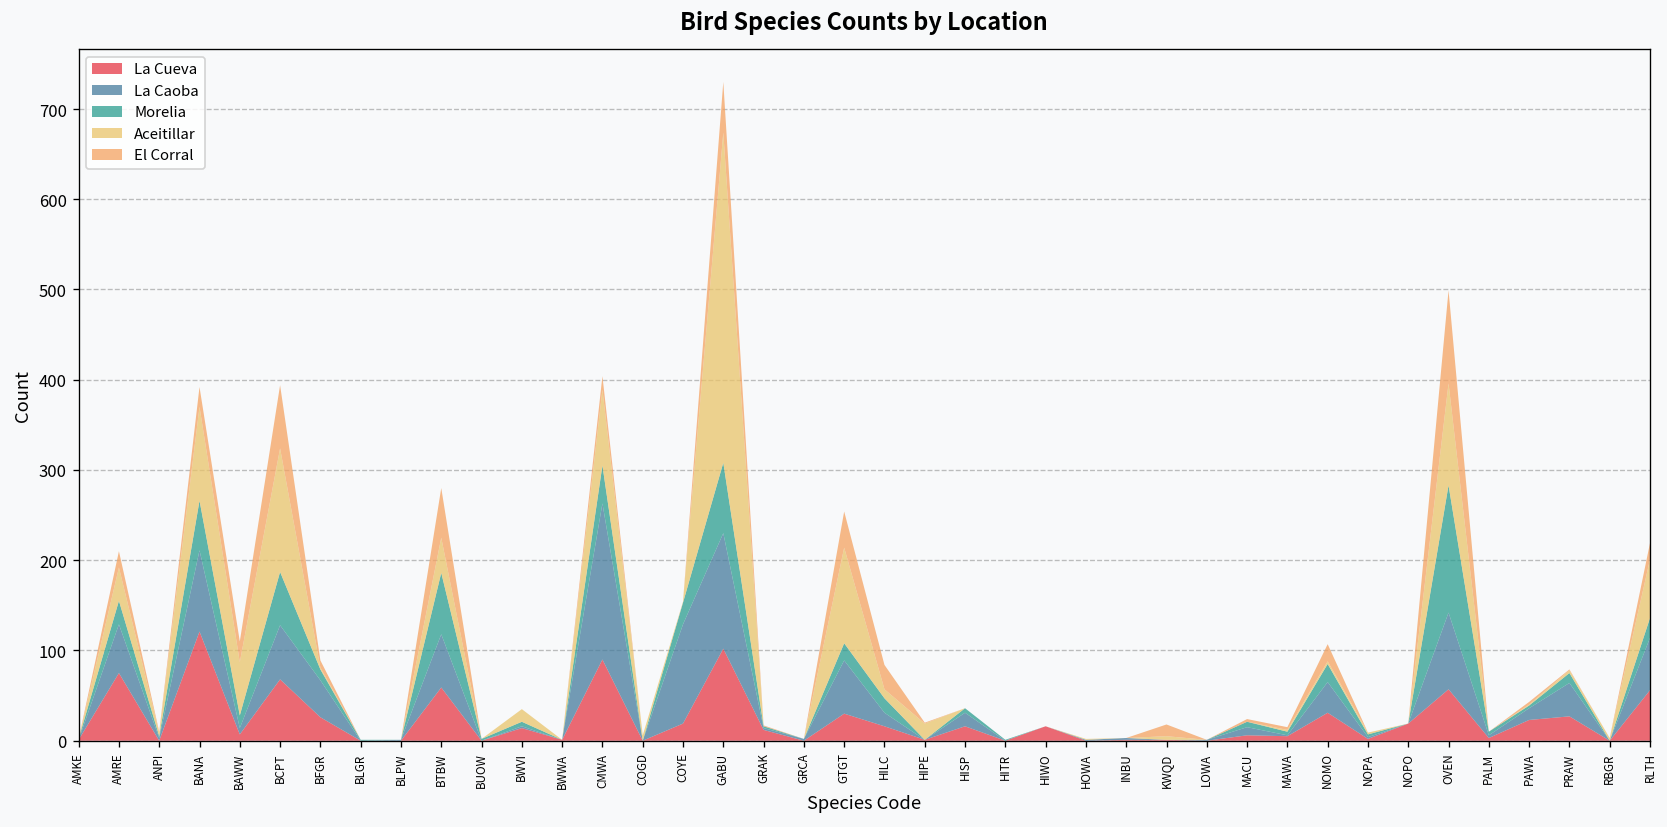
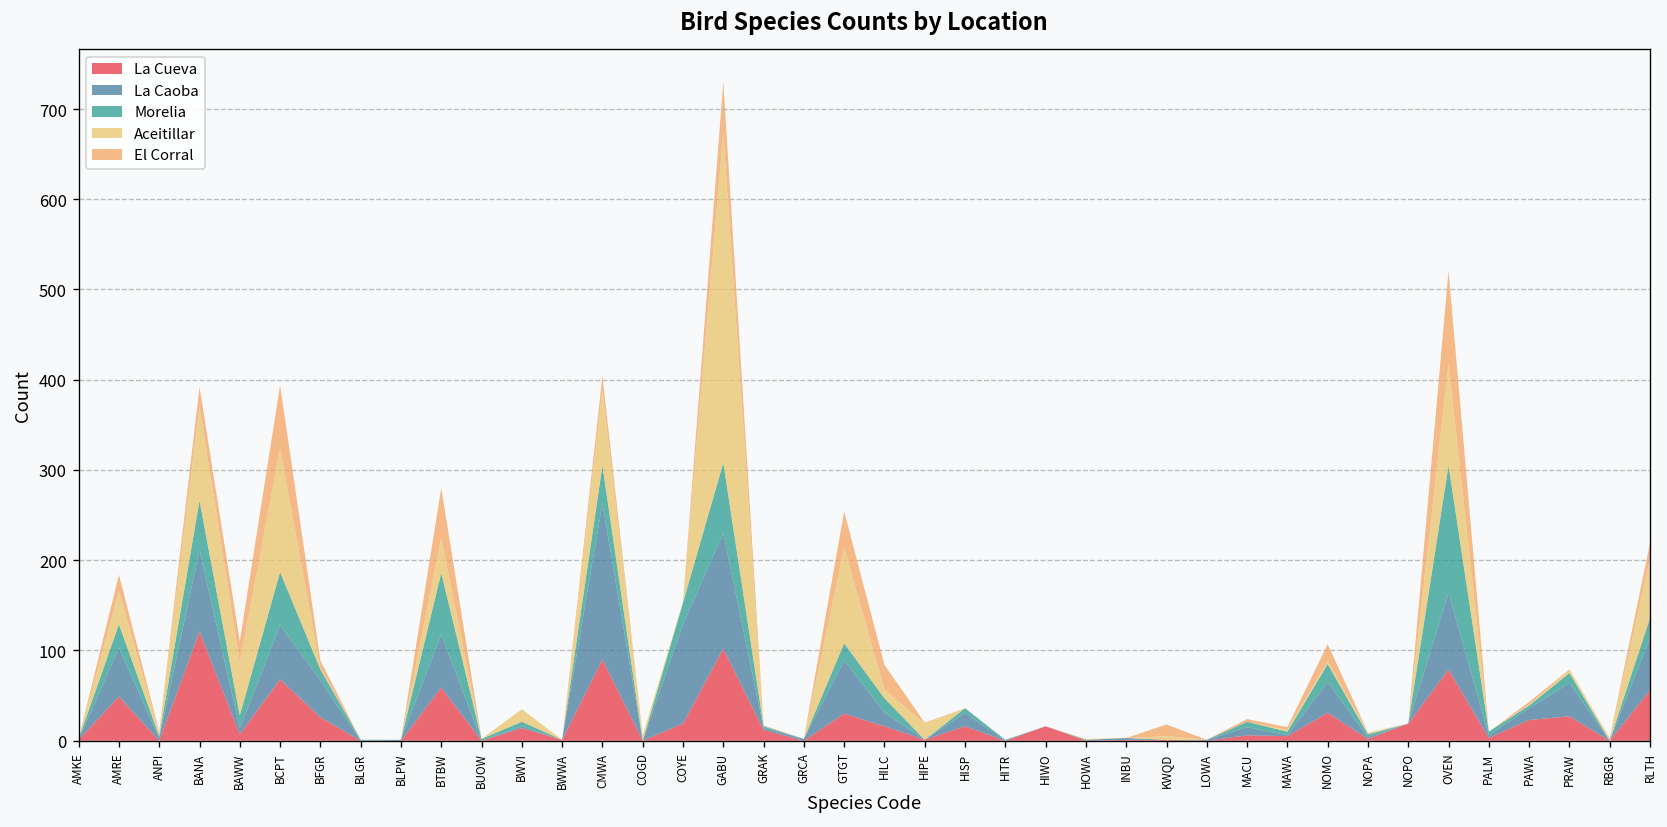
  {
    "La Cueva": {
-     "AMRE": 80,
+     "AMRE": 50,
      "BANA": 120,
      "BAWW": 10,
      "BCPT": 70,
      "BFGR": 30,
      "BTBW": 60,
      "CMWA": 90,
      "COYE": 20,
      "GABU": 100,
      "GTGT": 30,
      "HILC": 20,
      "HISP": 20,
      "MACU": 10,
      "NOMO": 30,
-     "OVEN": 60,
+     "OVEN": 80,
      "PAWA": 20,
      "PRAW": 30,
      "RLTH": 60
    }
  }
